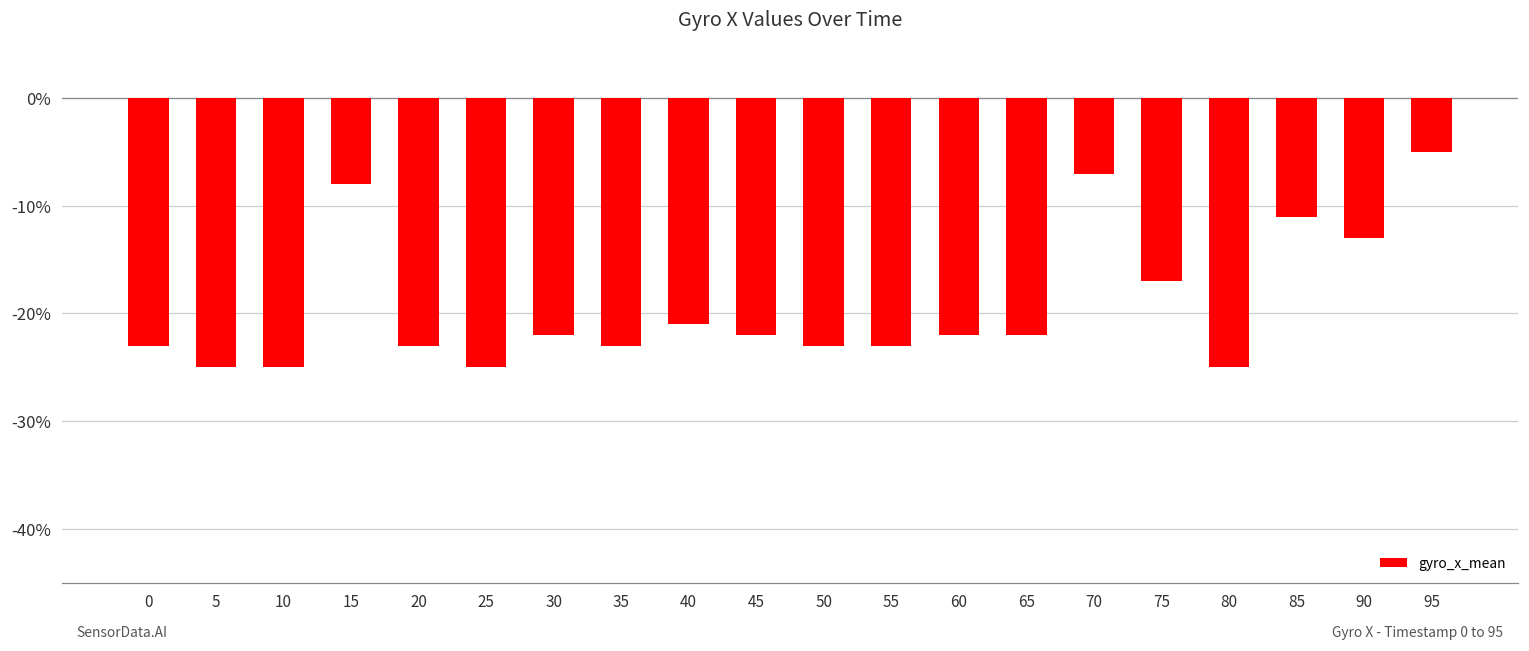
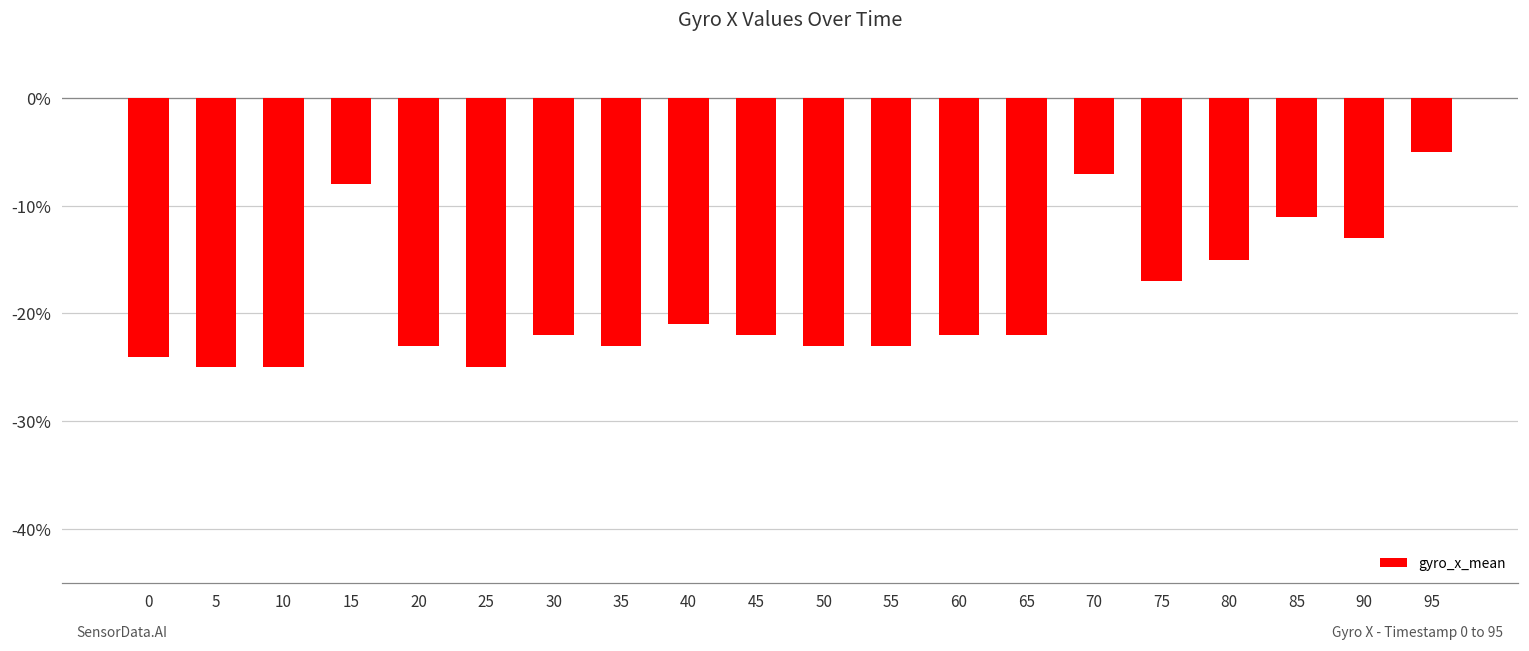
  {
-   "0": "-23%",
+   "0": "-24%",
    "5": "-25%",
    "10": "-25%",
    "15": "-8%",
    "20": "-23%",
    "25": "-25%",
    "30": "-22%",
    "35": "-23%",
    "40": "-21%",
    "45": "-22%",
    "50": "-23%",
    "55": "-23%",
    "60": "-22%",
    "65": "-22%",
    "70": "-7%",
    "75": "-17%",
-   "80": "-25%",
+   "80": "-15%",
    "85": "-11%",
    "90": "-13%",
    "95": "-5%"
  }
